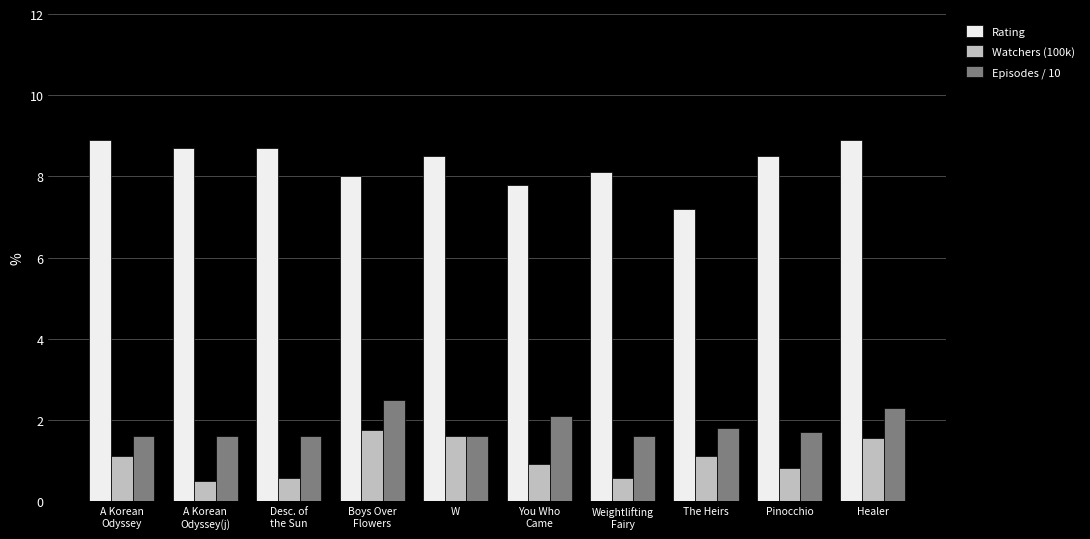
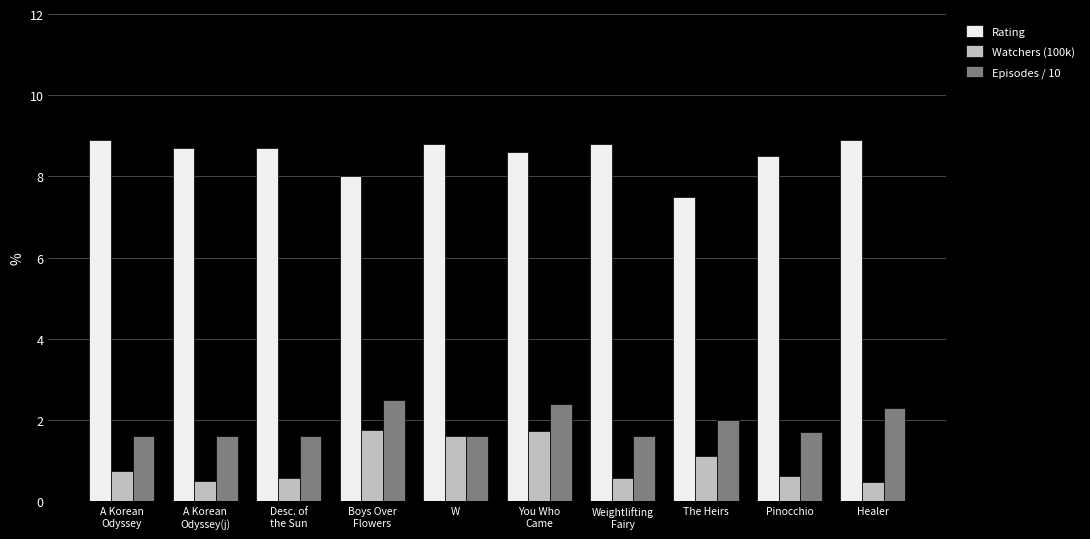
  {
    "Rating": {
      "A Korean Odyssey": 8.9,
      "A Korean Odyssey(j)": 8.7,
      "Desc. of the Sun": 8.7,
      "Boys Over Flowers": 8.0,
-     "W": 8.5,
-     "You Who Came": 7.8,
-     "Weightlifting Fairy": 8.1,
-     "The Heirs": 7.2,
+     "W": 8.8,
+     "You Who Came": 8.6,
+     "Weightlifting Fairy": 8.8,
+     "The Heirs": 7.5,
      "Pinocchio": 8.5,
      "Healer": 8.9
    },
    "Watchers (100k)": {
-     "A Korean Odyssey": 1.1,
+     "A Korean Odyssey": 0.7,
      "A Korean Odyssey(j)": 0.5,
      "Desc. of the Sun": 0.6,
      "Boys Over Flowers": 1.8,
      "W": 1.6,
-     "You Who Came": 0.9,
+     "You Who Came": 1.7,
      "Weightlifting Fairy": 0.6,
      "The Heirs": 1.1,
-     "Pinocchio": 0.8,
-     "Healer": 1.6
+     "Pinocchio": 0.6,
+     "Healer": 0.5
    },
    "Episodes / 10": {
      "A Korean Odyssey": 1.6,
      "A Korean Odyssey(j)": 1.6,
      "Desc. of the Sun": 1.6,
      "Boys Over Flowers": 2.5,
      "W": 1.6,
-     "You Who Came": 2.1,
+     "You Who Came": 2.4,
      "Weightlifting Fairy": 1.6,
-     "The Heirs": 1.8,
+     "The Heirs": 2.0,
      "Pinocchio": 1.7,
      "Healer": 2.3
    }
  }
